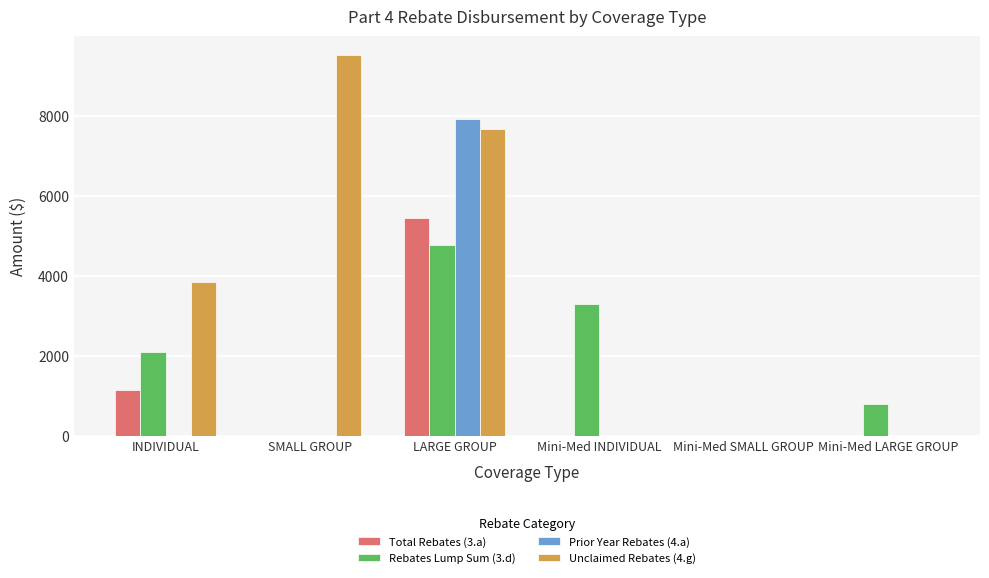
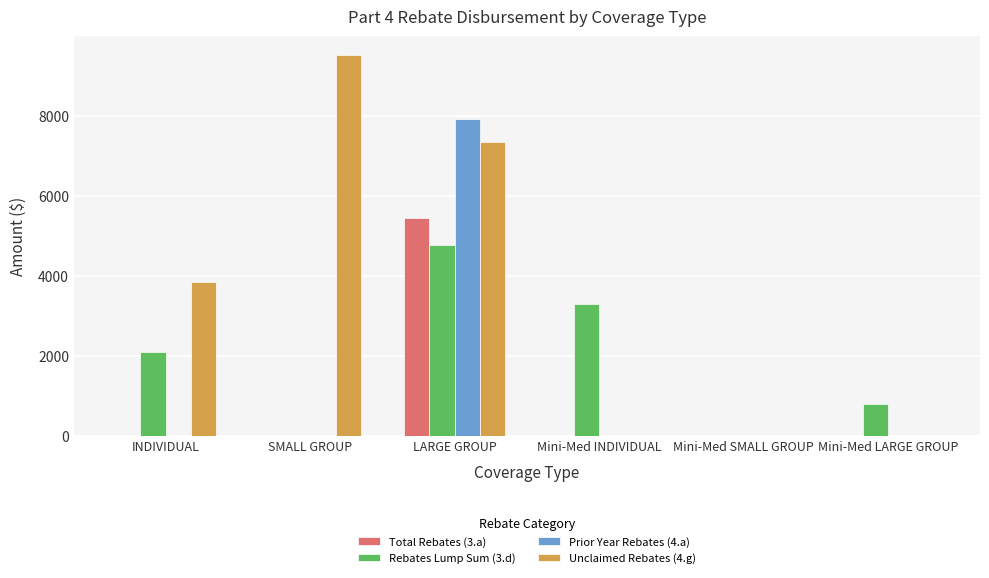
  {
    "Total Rebates (3.a)": {
-     "INDIVIDUAL": 1100,
+     "INDIVIDUAL": 0,
      "SMALL GROUP": 0,
      "LARGE GROUP": 5400,
      "Mini-Med INDIVIDUAL": 0,
      "Mini-Med SMALL GROUP": 0,
      "Mini-Med LARGE GROUP": 0
    },
    "Rebates Lump Sum (3.d)": {
      "INDIVIDUAL": 2100,
      "SMALL GROUP": 0,
      "LARGE GROUP": 4800,
      "Mini-Med INDIVIDUAL": 3300,
      "Mini-Med SMALL GROUP": 0,
      "Mini-Med LARGE GROUP": 800
    },
    "Prior Year Rebates (4.a)": {
      "INDIVIDUAL": 0,
      "SMALL GROUP": 0,
      "LARGE GROUP": 7900,
      "Mini-Med INDIVIDUAL": 0,
      "Mini-Med SMALL GROUP": 0,
      "Mini-Med LARGE GROUP": 0
    },
    "Unclaimed Rebates (4.g)": {
      "INDIVIDUAL": 3800,
      "SMALL GROUP": 9500,
-     "LARGE GROUP": 7700,
+     "LARGE GROUP": 7300,
      "Mini-Med INDIVIDUAL": 0,
      "Mini-Med SMALL GROUP": 0,
      "Mini-Med LARGE GROUP": 0
    }
  }
